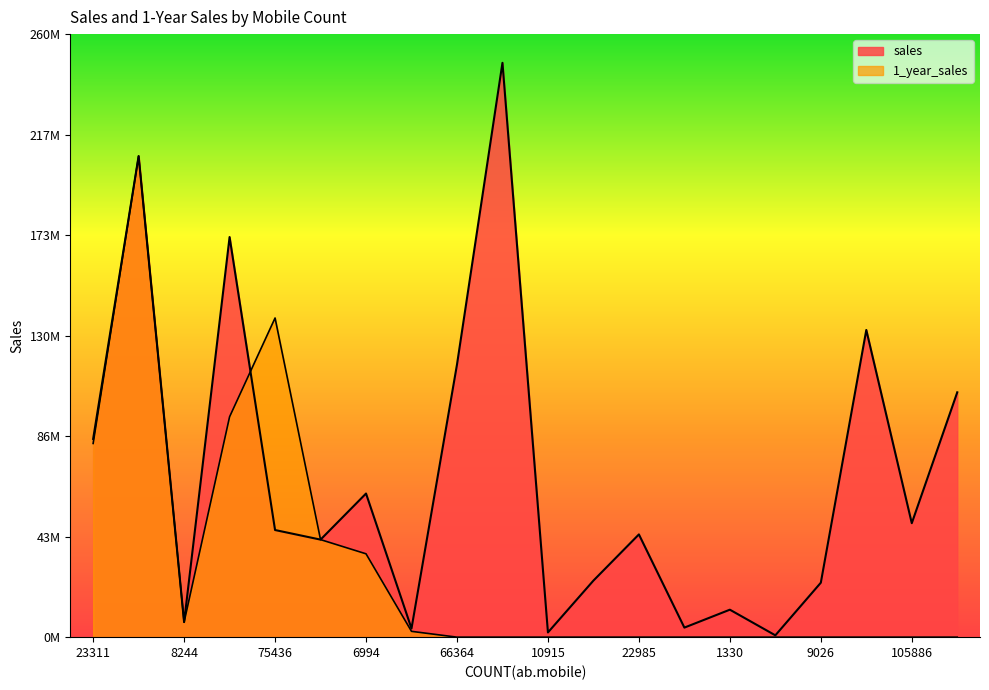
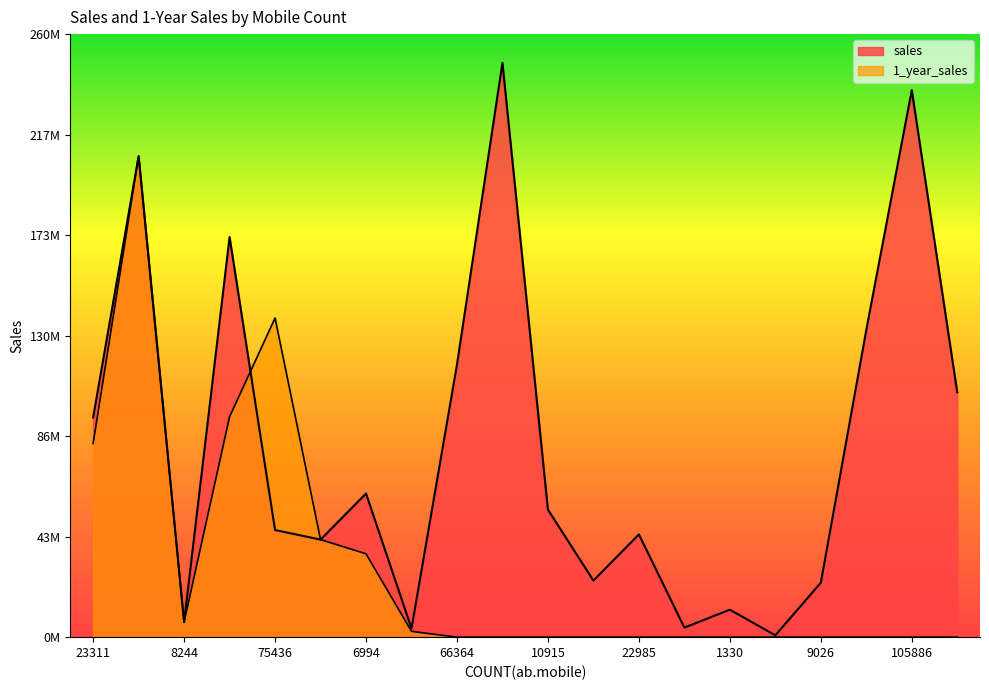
  {
    "sales": {
-     "23311": 86000000,
+     "23311": 95000000,
      "75436": 46000000,
      "6994": 62000000,
      "66364": 118000000,
-     "10915": 2000000,
+     "10915": 55000000,
      "22985": 44000000,
      "1330": 12000000,
      "9026": 24000000,
-     "105886": 49000000
+     "105886": 236000000
    },
    "1_year_sales": {
      "23311": 84000000,
      "75436": 138000000,
      "6994": 36000000,
      "66364": 0,
      "10915": 0,
      "22985": 0,
      "1330": 0,
      "9026": 0,
      "105886": 0
    }
  }
